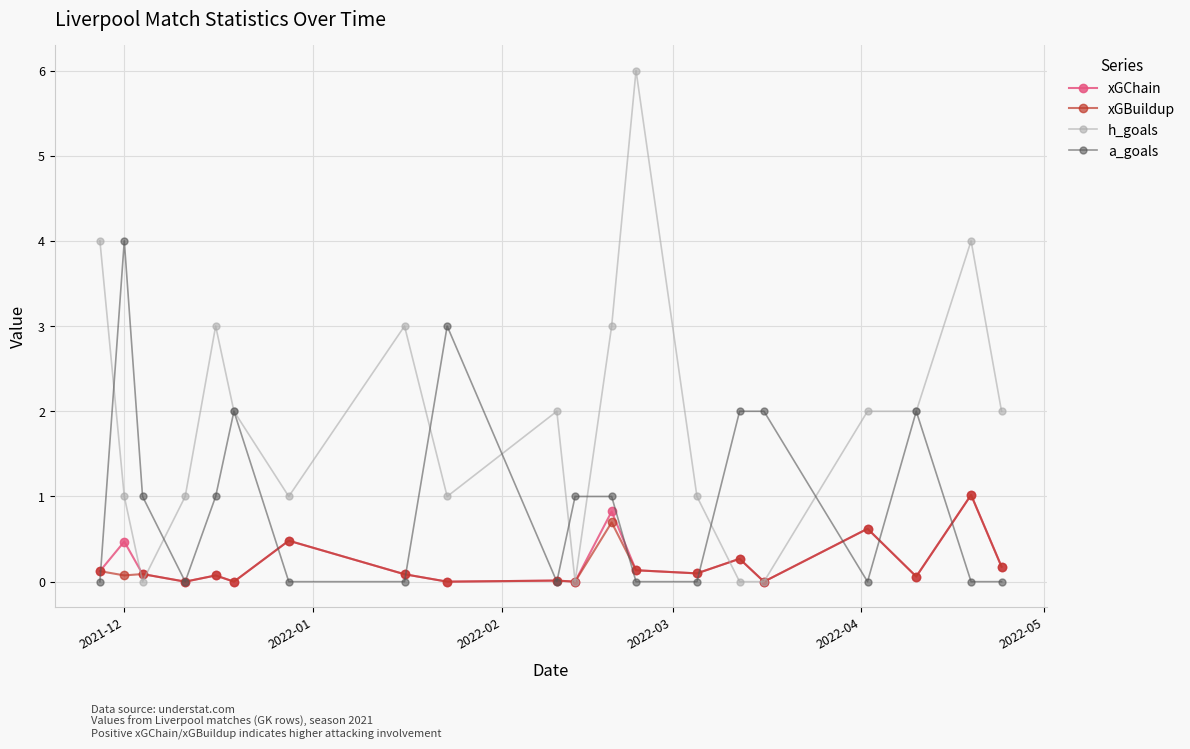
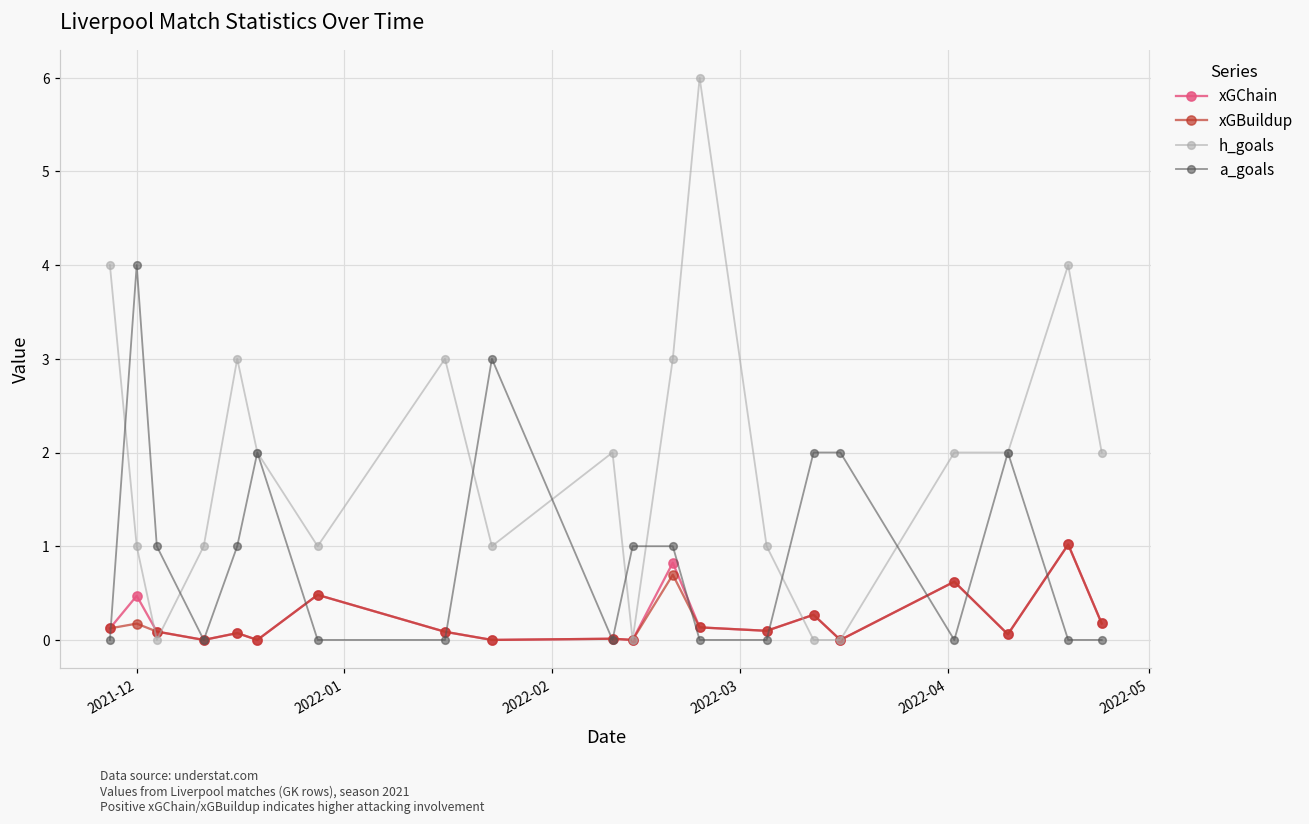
  {
    "xGChain": {
      "2021-12": 0.5
    },
    "xGBuildup": {
-     "2021-12": 0.1
+     "2021-12": 0.2
    },
    "h_goals": {
      "2021-12": 1.0
    },
    "a_goals": {
      "2021-12": 4.0
    }
  }
